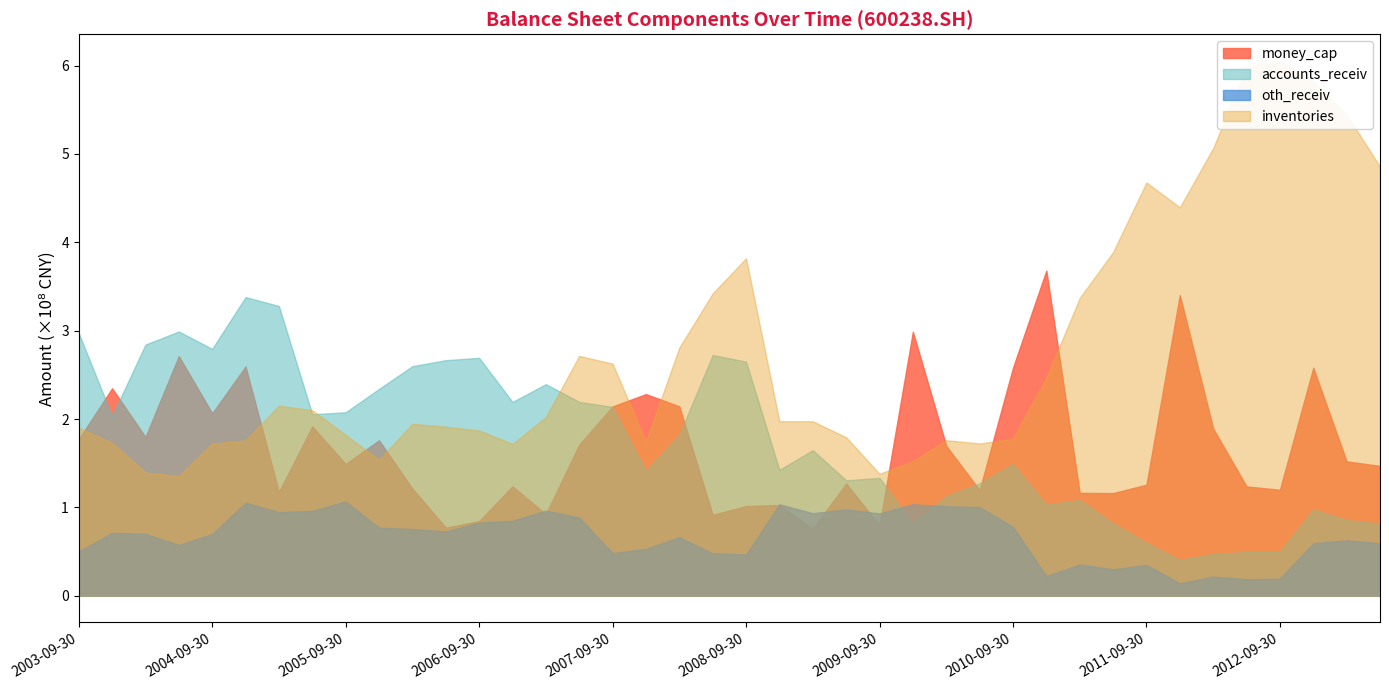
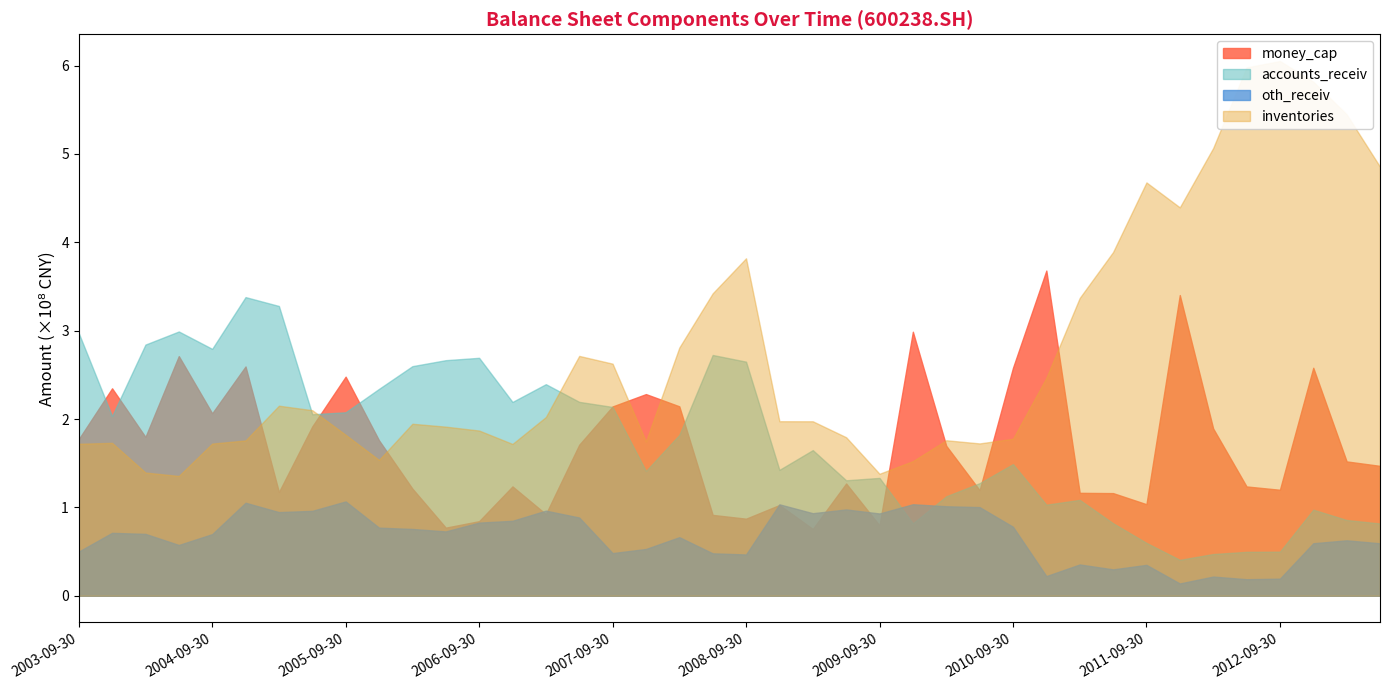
  {
    "money_cap": {
      "2003-09-30": 1.8,
      "2004-09-30": 2.1,
-     "2005-09-30": 1.5,
-     "2008-09-30": 1.0,
+     "2005-09-30": 2.5,
+     "2008-09-30": 0.9,
      "2009-09-30": 0.8,
      "2010-09-30": 2.6,
-     "2011-09-30": 1.3,
+     "2011-09-30": 1.0,
      "2012-09-30": 1.2
    },
    "inventories": {
-     "2003-09-30": 1.9,
+     "2003-09-30": 1.7,
      "2004-09-30": 1.7,
      "2005-09-30": 1.8,
      "2006-09-30": 1.9,
      "2007-09-30": 2.6,
      "2008-09-30": 3.8,
      "2009-09-30": 1.4,
      "2010-09-30": 1.8,
      "2011-09-30": 4.7
    }
  }
